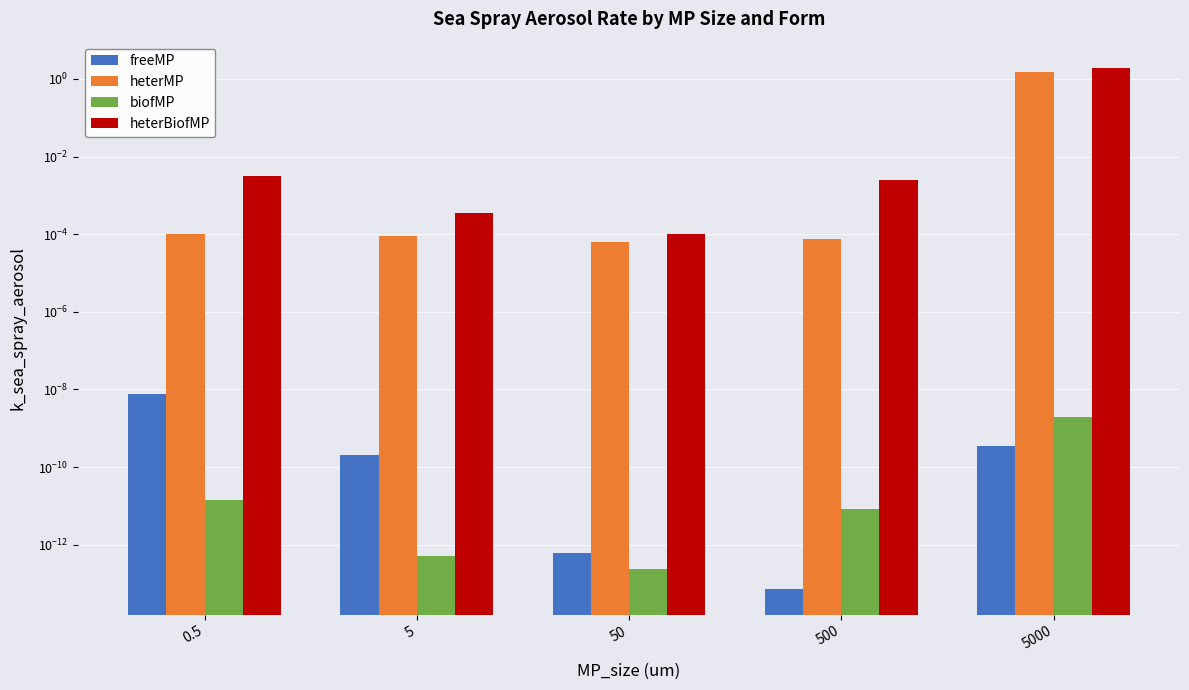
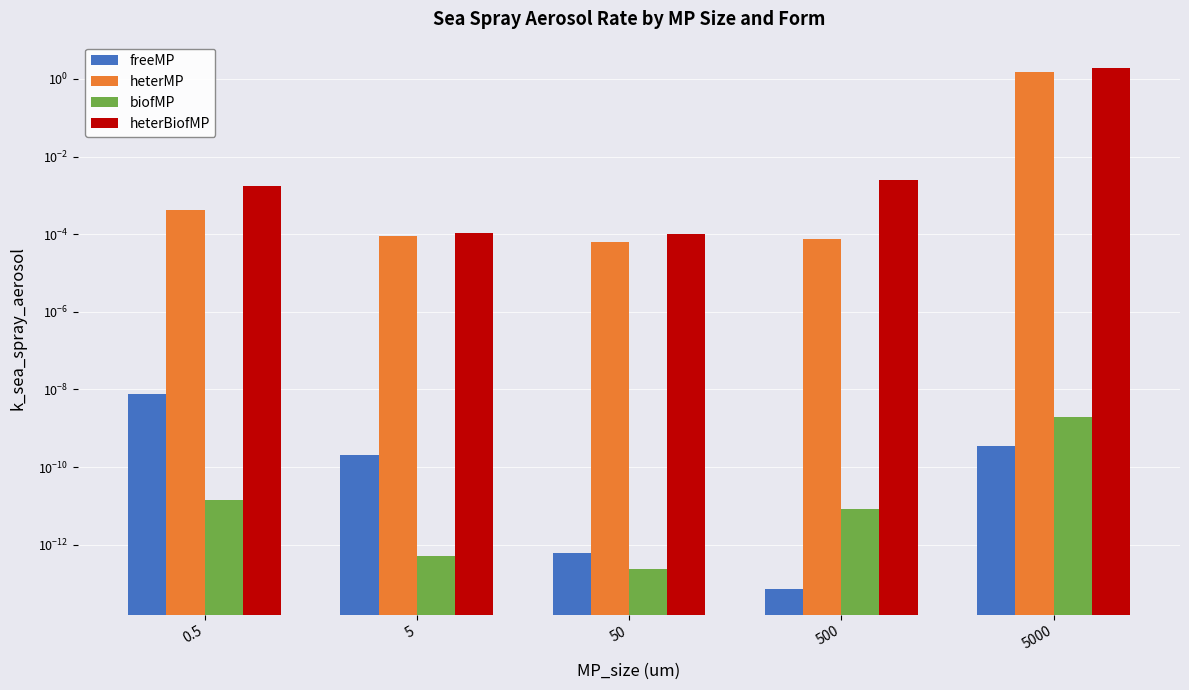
  {
    "freeMP": {
      "0.5": 0.000000008,
      "5": 0.0000000002,
      "50": 0.000000000001,
      "500": 0.000000000000,
      "5000": 0.0000000003
    },
    "heterMP": {
-     "0.5": 0.00010,
+     "0.5": 0.0004,
      "5": 0.00009,
      "50": 0.00006,
      "500": 0.00007,
      "5000": 1.5
    },
    "biofMP": {
      "0.5": 0.000000000014,
      "5": 0.000000000001,
      "50": 0.000000000000,
      "500": 0.000000000008,
      "5000": 0.000000002
    },
    "heterBiofMP": {
-     "0.5": 0.003,
-     "5": 0.0004,
+     "0.5": 0.002,
+     "5": 0.00011,
      "50": 0.00010,
      "500": 0.003,
      "5000": 2
    }
  }
